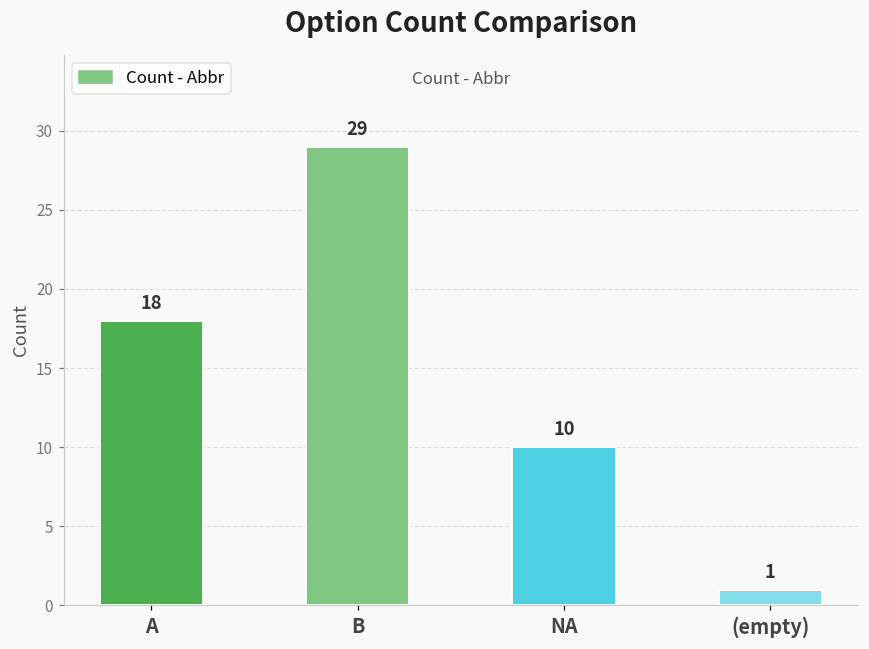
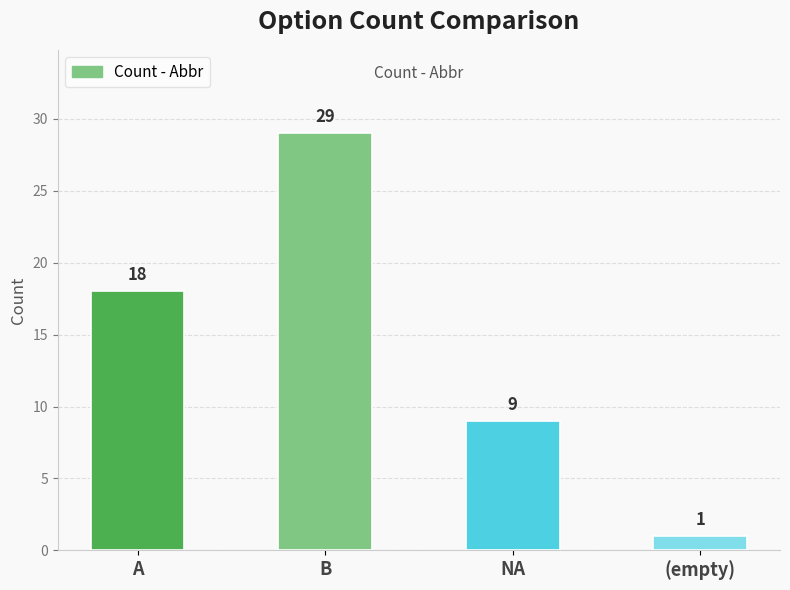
  {
    "A": 18,
    "B": 29,
-   "NA": 10,
+   "NA": 9,
    "(empty)": 1
  }
